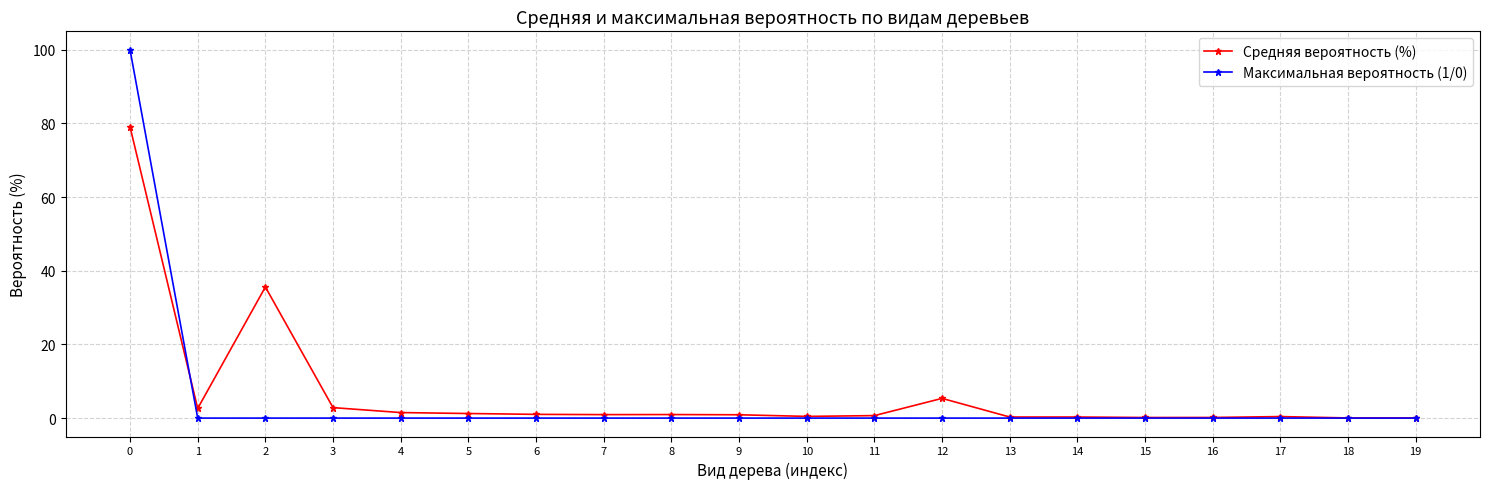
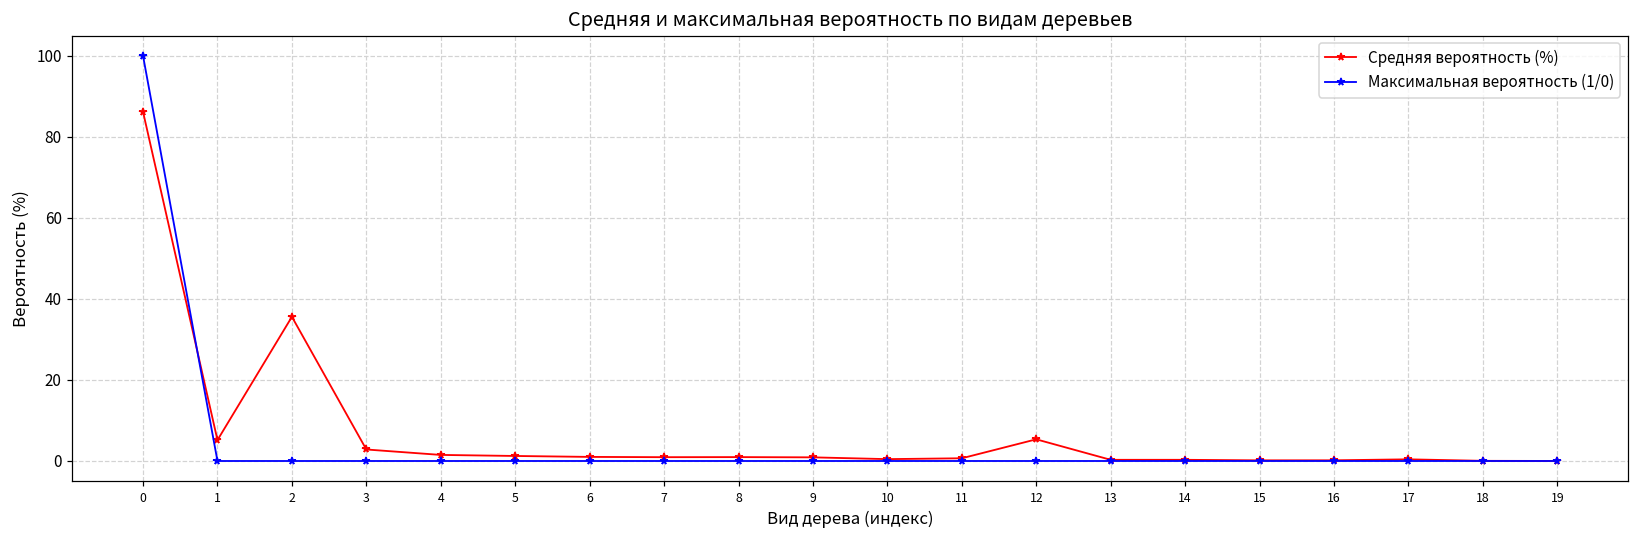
  {
    "Средняя вероятность (%)": {
-     "0": 79,
-     "1": 3,
+     "0": 86,
+     "1": 5,
      "2": 36,
      "3": 3,
      "4": 2,
      "5": 1,
      "6": 1,
      "7": 1,
      "8": 1,
      "9": 1,
      "12": 5
    },
    "Максимальная вероятность (1/0)": {
      "0": 100,
      "1": 0,
      "2": 0,
      "3": 0,
      "4": 0,
      "5": 0,
      "6": 0,
      "7": 0,
      "8": 0,
      "9": 0,
      "12": 0
    }
  }
